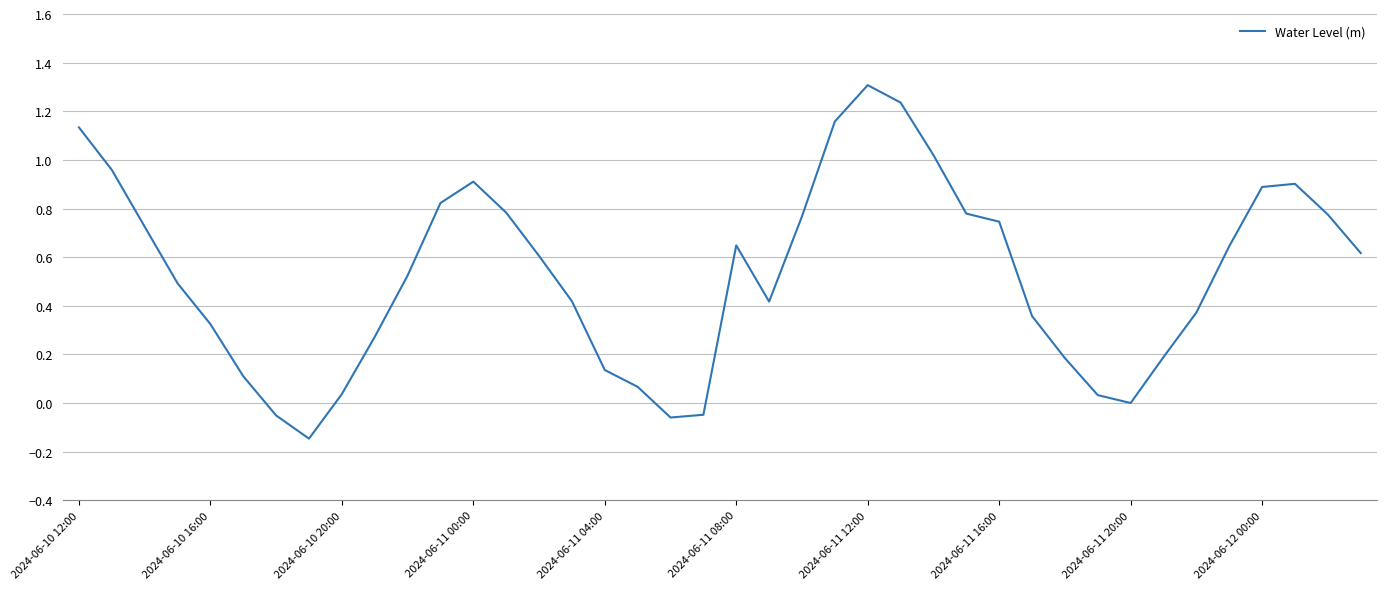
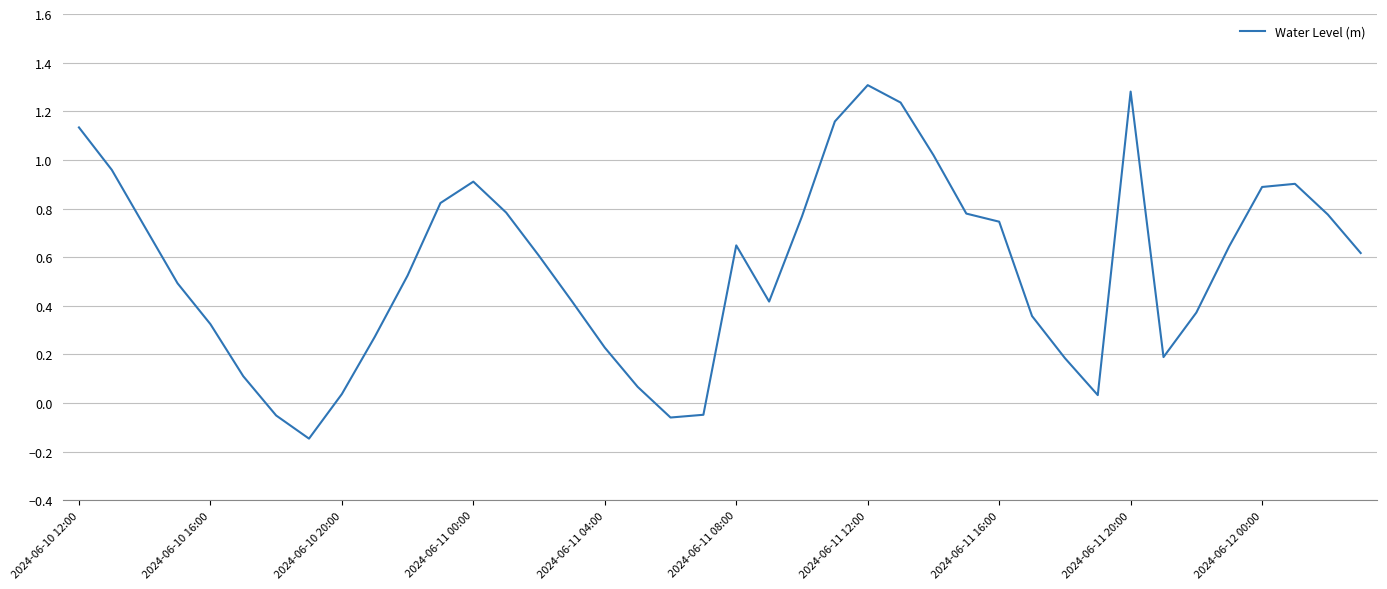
  {
    "2024-06-10 12:00": 1.13,
    "2024-06-10 16:00": 0.32,
    "2024-06-10 20:00": 0.04,
    "2024-06-11 00:00": 0.91,
-   "2024-06-11 04:00": 0.14,
+   "2024-06-11 04:00": 0.23,
    "2024-06-11 08:00": 0.65,
    "2024-06-11 12:00": 1.31,
    "2024-06-11 16:00": 0.75,
-   "2024-06-11 20:00": 0.00,
+   "2024-06-11 20:00": 1.28,
    "2024-06-12 00:00": 0.89
  }
